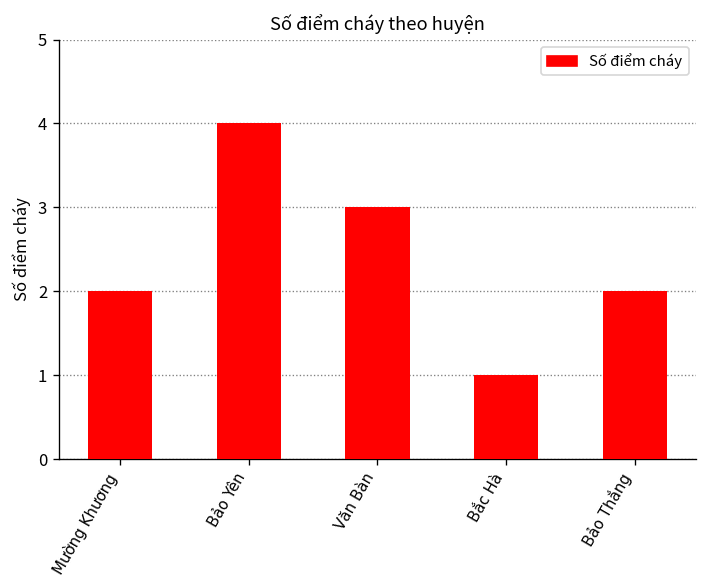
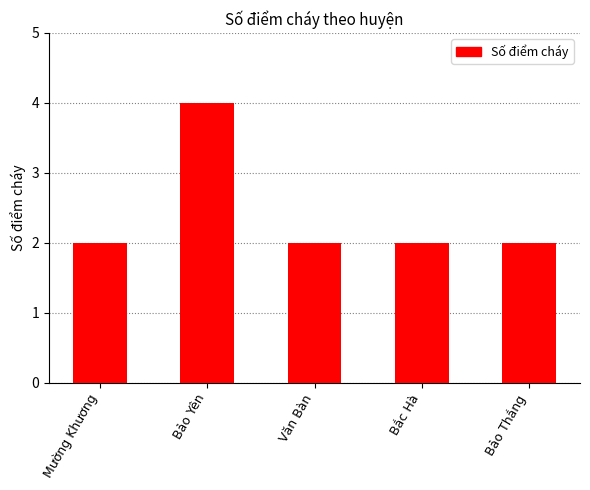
  {
    "Mường Khương": 2,
    "Bảo Yên": 4,
-   "Văn Bàn": 3,
-   "Bắc Hà": 1,
+   "Văn Bàn": 2,
+   "Bắc Hà": 2,
    "Bảo Thắng": 2
  }
